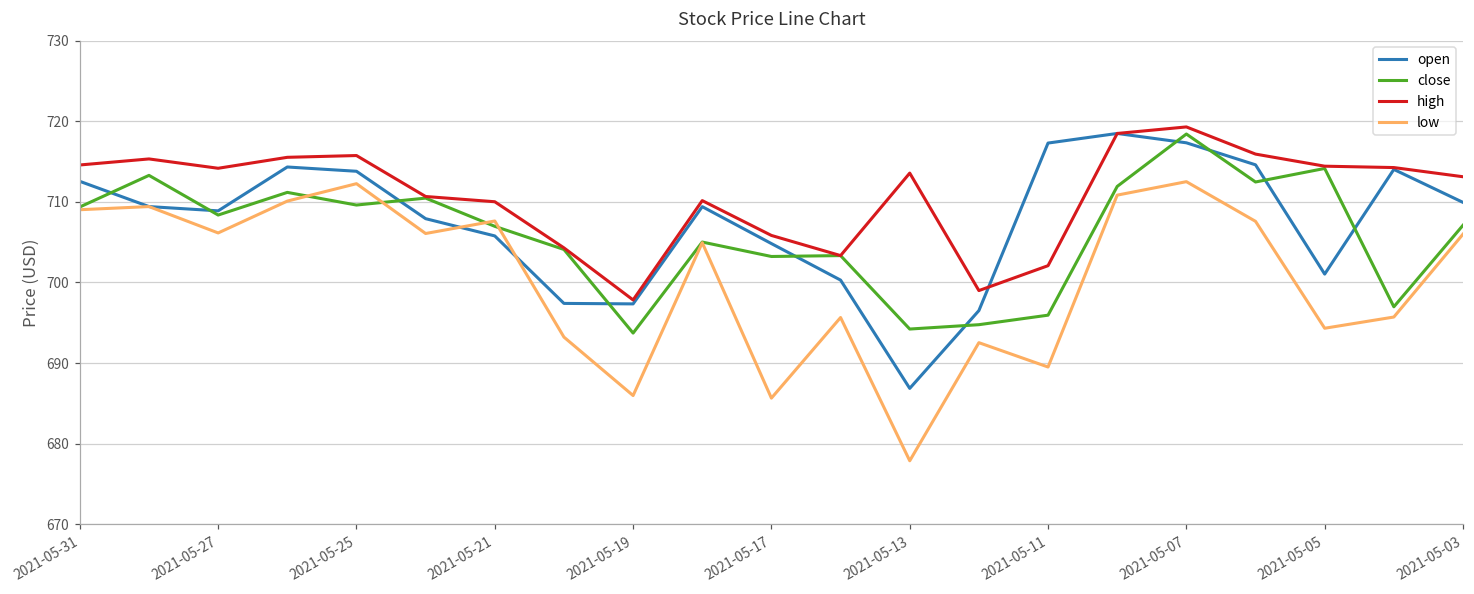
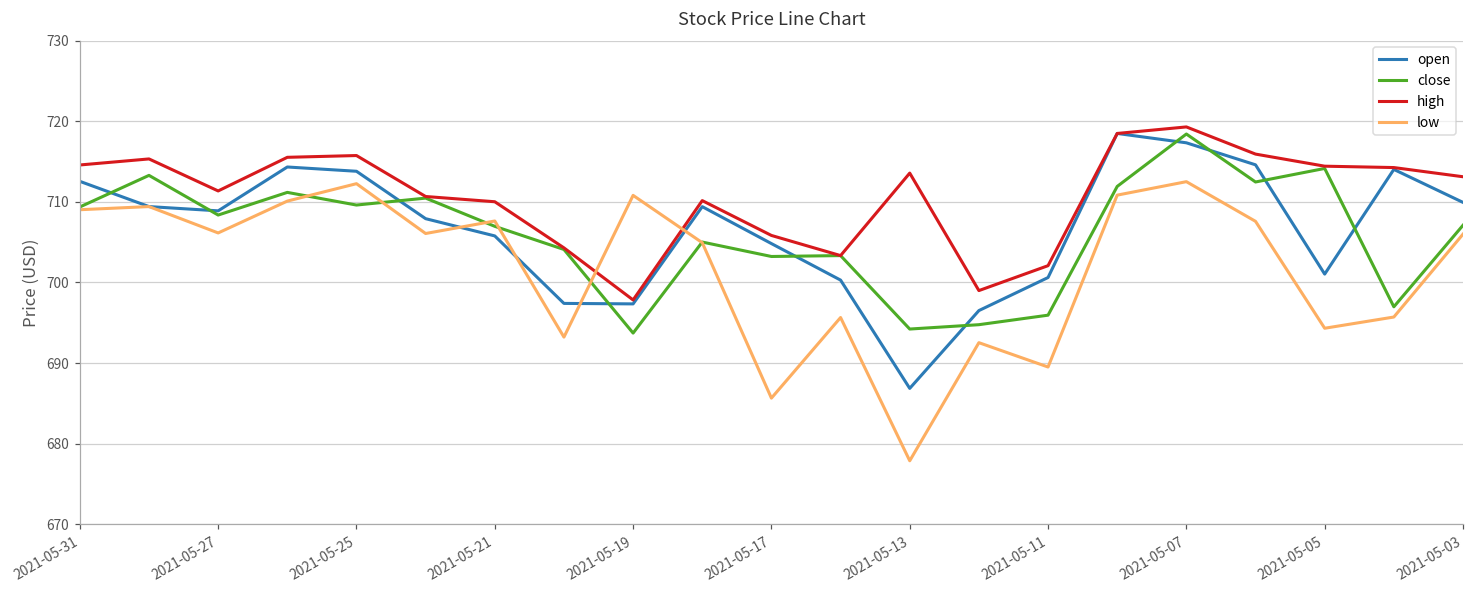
  {
    "open": {
      "2021-05-31": 713,
      "2021-05-27": 709,
      "2021-05-25": 714,
      "2021-05-21": 706,
      "2021-05-19": 697,
      "2021-05-17": 705,
      "2021-05-13": 687,
-     "2021-05-11": 717,
+     "2021-05-11": 701,
      "2021-05-07": 717,
      "2021-05-05": 701,
      "2021-05-03": 710
    },
    "close": {
      "2021-05-27": 708,
      "2021-05-25": 710,
      "2021-05-21": 707,
      "2021-05-19": 694,
      "2021-05-17": 703,
      "2021-05-13": 694,
      "2021-05-11": 696,
      "2021-05-07": 718,
      "2021-05-03": 707
    },
    "high": {
      "2021-05-31": 715,
-     "2021-05-27": 714,
+     "2021-05-27": 711,
      "2021-05-25": 716,
      "2021-05-21": 710,
      "2021-05-19": 698,
      "2021-05-17": 706,
      "2021-05-13": 714,
      "2021-05-11": 702,
      "2021-05-07": 719,
      "2021-05-03": 713
    },
    "low": {
      "2021-05-27": 706,
      "2021-05-25": 712,
      "2021-05-21": 708,
-     "2021-05-19": 686,
+     "2021-05-19": 711,
      "2021-05-17": 686,
      "2021-05-13": 678,
      "2021-05-11": 690,
      "2021-05-07": 713,
      "2021-05-05": 694,
      "2021-05-03": 706
    }
  }
